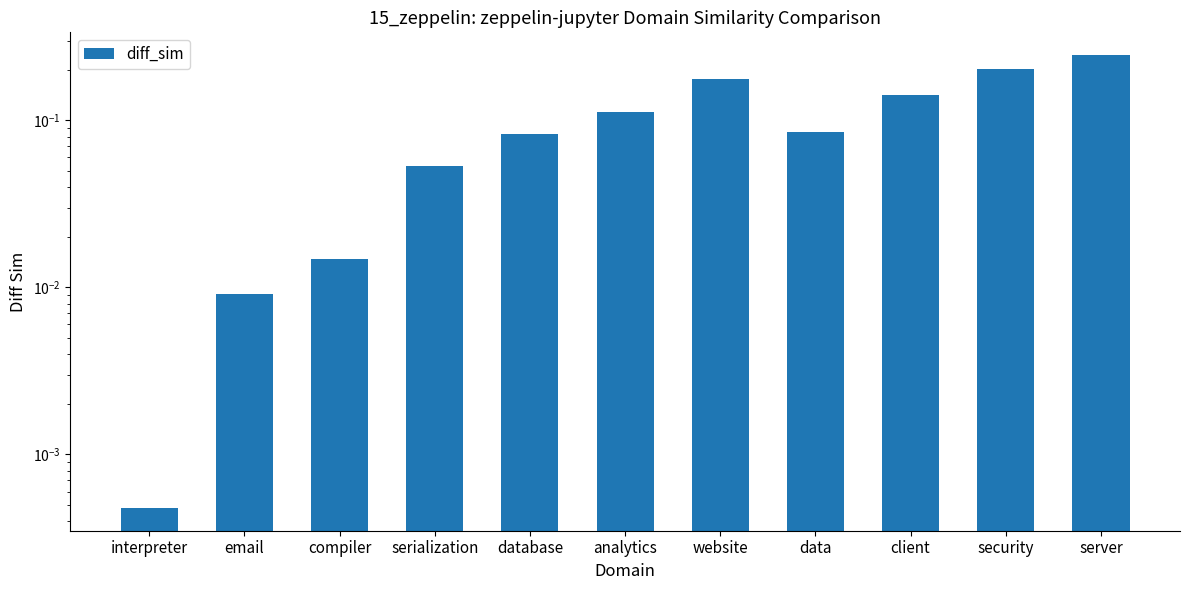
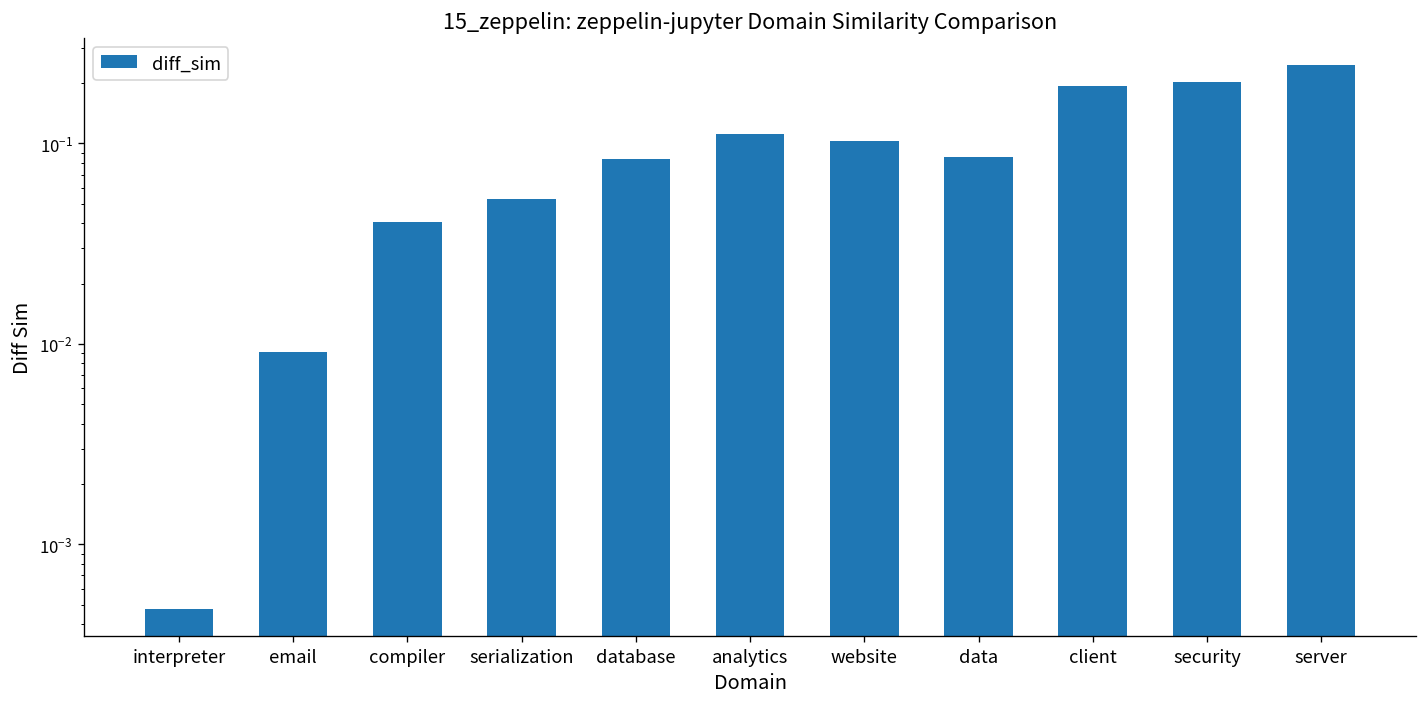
  {
    "interpreter": 0.00048,
    "email": 0.009,
-   "compiler": 0.015,
+   "compiler": 0.041,
    "serialization": 0.053,
    "database": 0.08,
    "analytics": 0.11,
-   "website": 0.18,
+   "website": 0.10,
    "data": 0.09,
-   "client": 0.14,
+   "client": 0.19,
    "security": 0.20,
    "server": 0.25
  }
